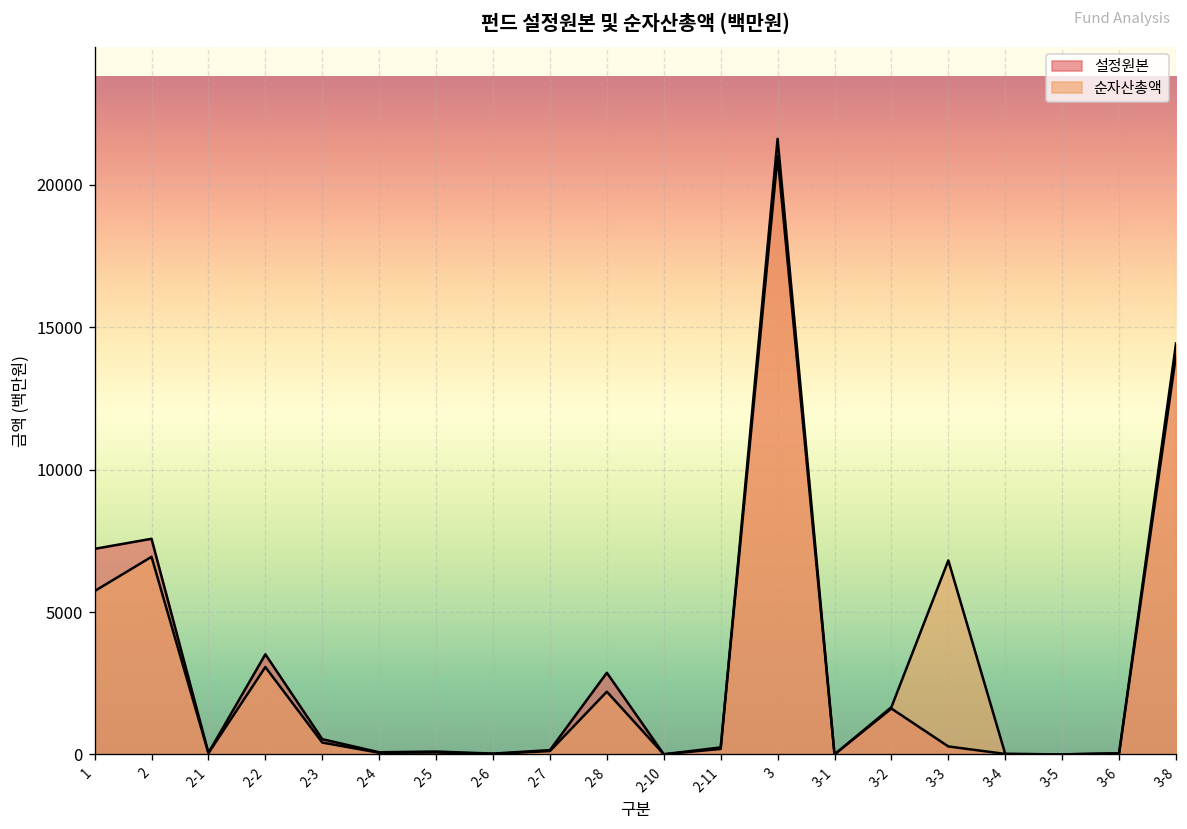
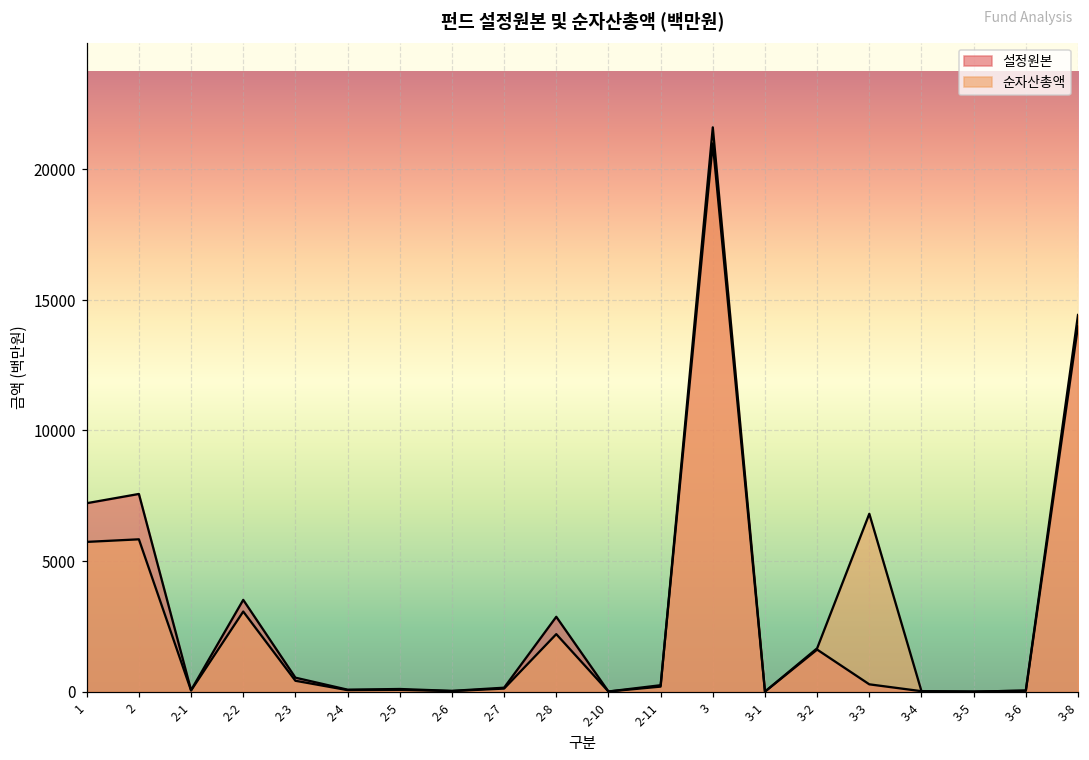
  {
    "설정원본": {
      "1": 7200,
      "2": 7600,
      "2-2": 3500,
      "2-3": 500,
      "2-8": 2900,
      "3": 21000,
      "3-3": 300,
      "3-8": 14000
    },
    "순자산총액": {
      "1": 5700,
-     "2": 6900,
+     "2": 5800,
      "2-2": 3100,
      "2-3": 400,
      "2-8": 2200,
      "3": 21600,
      "3-3": 6800,
      "3-8": 14400
    }
  }
